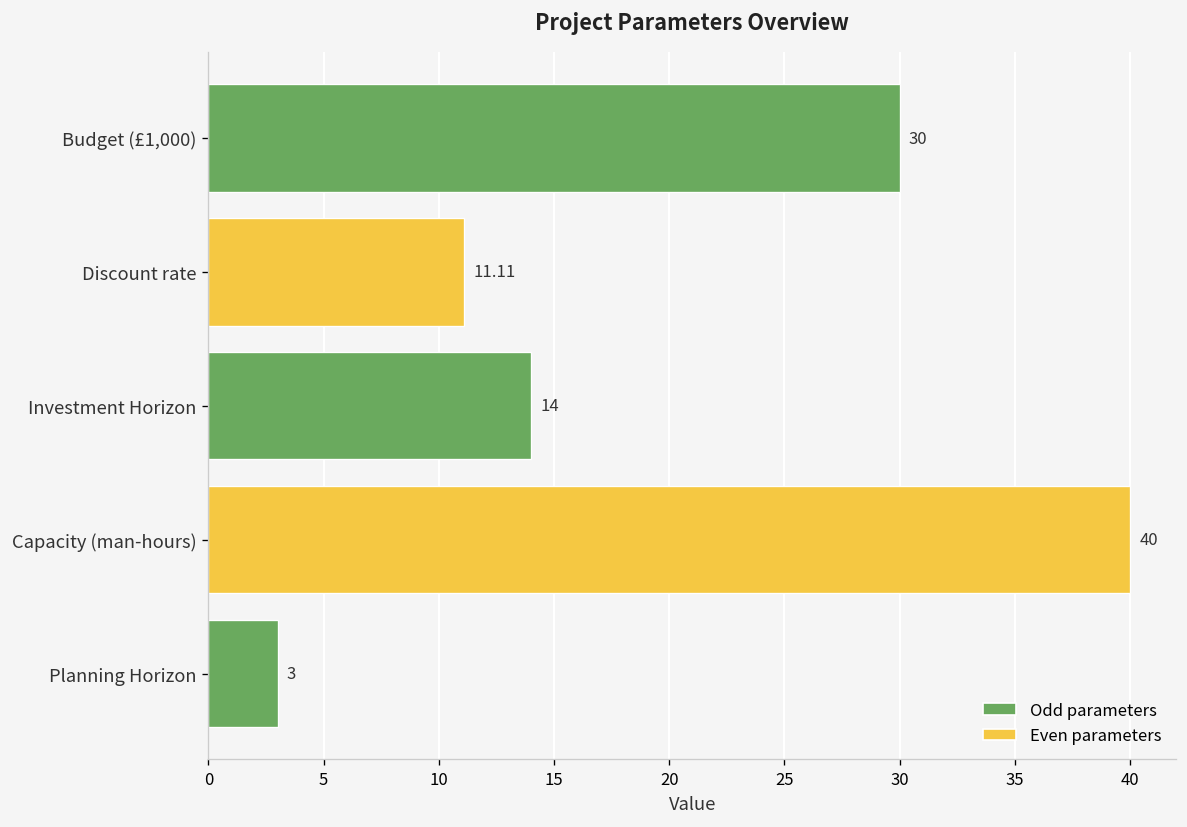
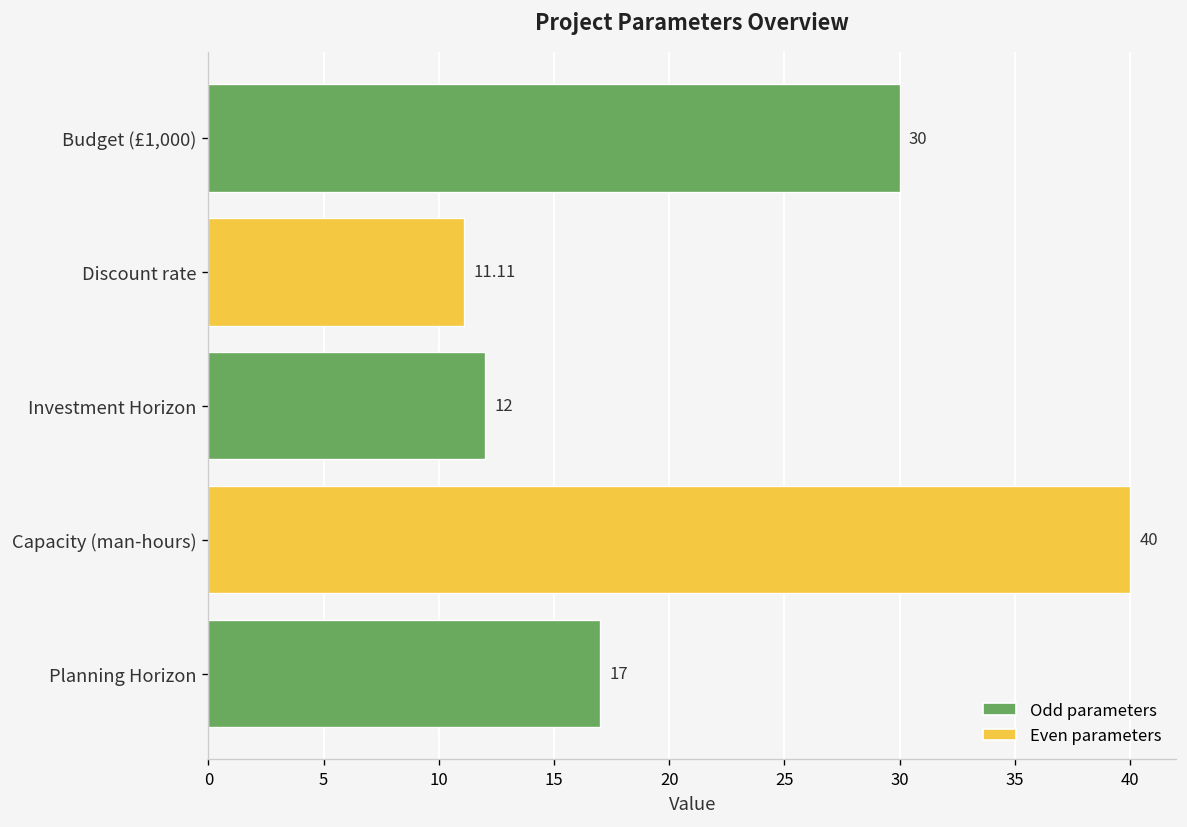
  {
    "Budget (£1,000)": 30,
    "Discount rate": 11.11,
-   "Investment Horizon": 14,
+   "Investment Horizon": 12,
    "Capacity (man-hours)": 40,
-   "Planning Horizon": 3
+   "Planning Horizon": 17
  }
